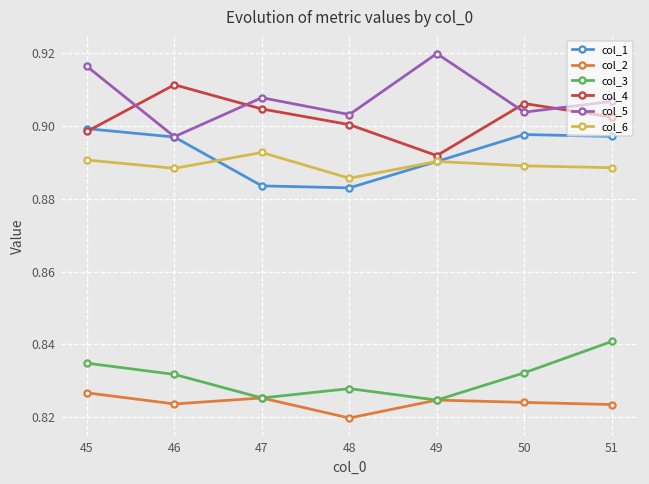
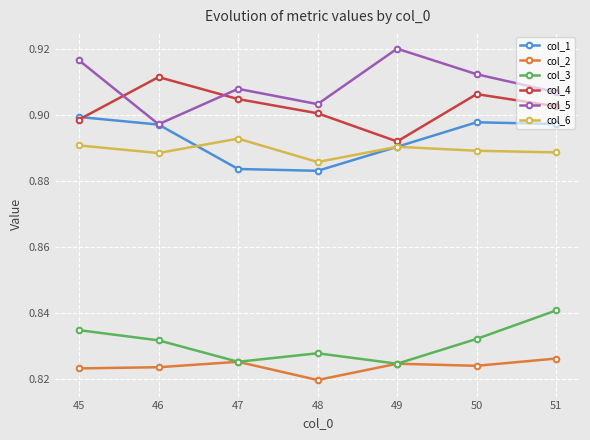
  {
    "col_1": {
      "47": 0.884,
      "48": 0.883,
      "50": 0.898
    },
    "col_2": {
-     "45": 0.827,
+     "45": 0.823,
      "46": 0.824,
      "48": 0.820,
      "50": 0.824,
-     "51": 0.823
+     "51": 0.826
    },
    "col_3": {
      "45": 0.835,
      "46": 0.832,
      "48": 0.828,
      "50": 0.832,
      "51": 0.841
    },
    "col_4": {
      "46": 0.911,
      "47": 0.905,
      "48": 0.900,
      "49": 0.892,
      "50": 0.906
    },
    "col_5": {
      "45": 0.916,
      "47": 0.908,
      "48": 0.903,
      "49": 0.920,
-     "50": 0.904
+     "50": 0.912
    },
    "col_6": {
      "45": 0.891,
      "46": 0.888,
      "47": 0.893,
      "48": 0.886,
      "50": 0.889,
      "51": 0.889
    }
  }
